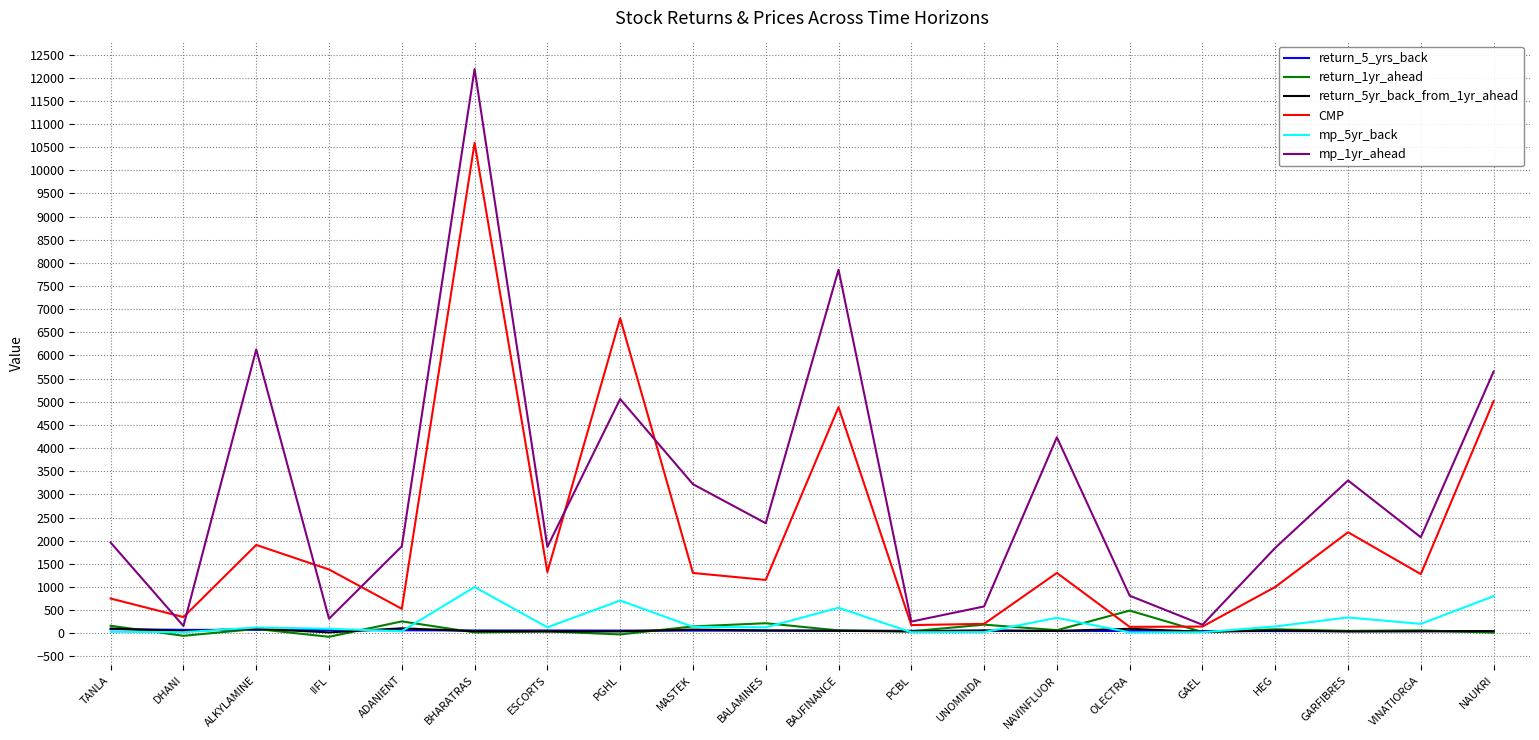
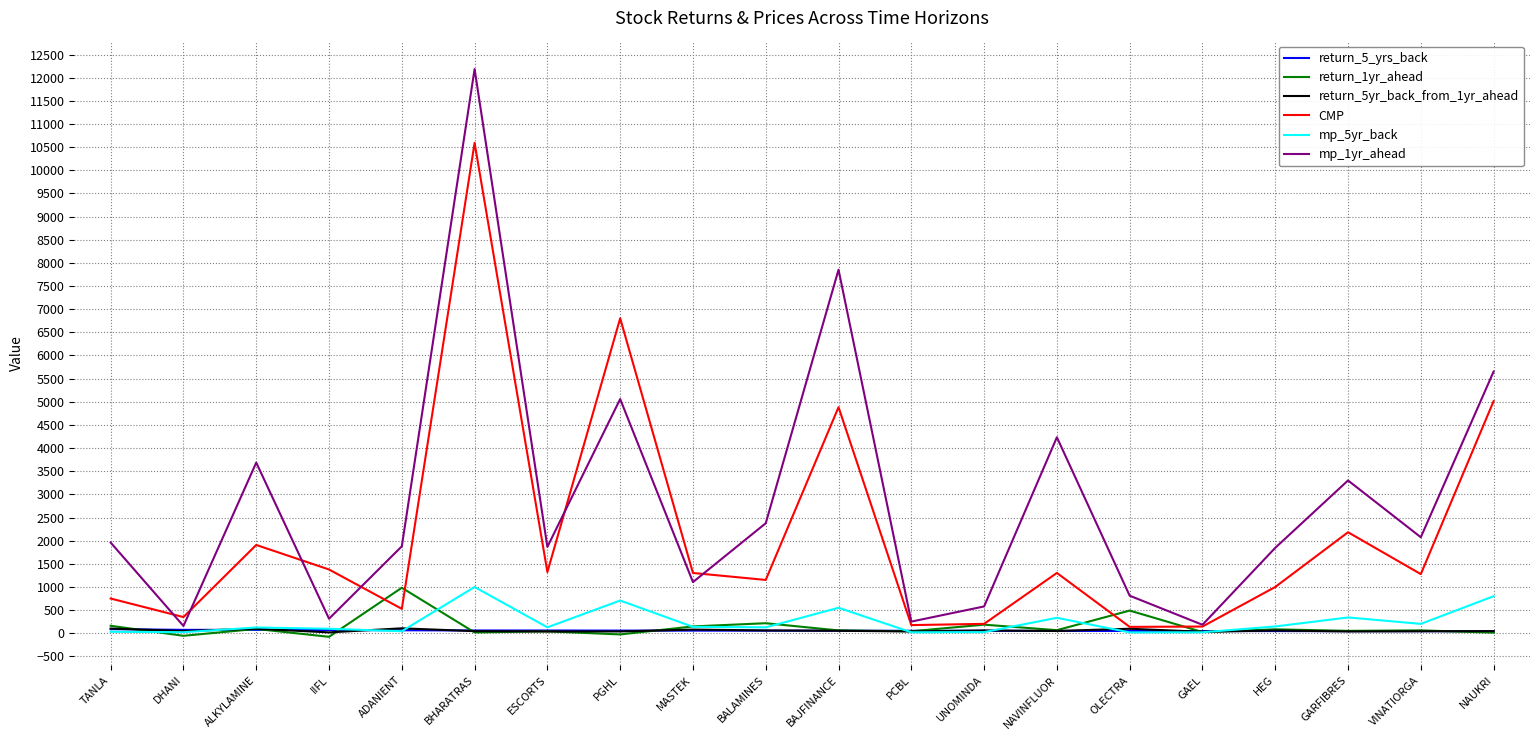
  {
    "return_1yr_ahead": {
      "TANLA": 200,
      "DHANI": -100,
      "IIFL": -100,
-     "ADANIENT": 300,
+     "ADANIENT": 1000,
      "PGHL": 0,
      "BALAMINES": 200,
      "OLECTRA": 500
    },
    "CMP": {
      "TANLA": 700,
      "DHANI": 300,
      "ALKYLAMINE": 1900,
      "IIFL": 1400,
      "ADANIENT": 500,
      "BHARATRAS": 10600,
      "ESCORTS": 1300,
      "PGHL": 6800,
      "MASTEK": 1300,
      "BALAMINES": 1200,
      "BAJFINANCE": 4900,
      "PCBL": 200,
      "NAVINFLUOR": 1300,
      "HEG": 1000,
      "GARFIBRES": 2200,
      "VINATIORGA": 1300,
      "NAUKRI": 5000
    },
    "mp_5yr_back": {
      "TANLA": 0,
      "BHARATRAS": 1000,
      "ESCORTS": 100,
      "PGHL": 700,
      "BALAMINES": 100,
      "BAJFINANCE": 600,
      "NAVINFLUOR": 300,
      "HEG": 100,
      "GARFIBRES": 300,
      "VINATIORGA": 200,
      "NAUKRI": 800
    },
    "mp_1yr_ahead": {
      "TANLA": 2000,
      "DHANI": 200,
-     "ALKYLAMINE": 6100,
+     "ALKYLAMINE": 3700,
      "IIFL": 300,
      "ADANIENT": 1900,
      "BHARATRAS": 12200,
      "ESCORTS": 1900,
      "PGHL": 5100,
-     "MASTEK": 3200,
+     "MASTEK": 1100,
      "BALAMINES": 2400,
      "BAJFINANCE": 7900,
      "PCBL": 300,
      "UNOMINDA": 600,
      "NAVINFLUOR": 4200,
      "OLECTRA": 800,
      "HEG": 1800,
      "GARFIBRES": 3300,
      "VINATIORGA": 2100,
      "NAUKRI": 5700
    }
  }
